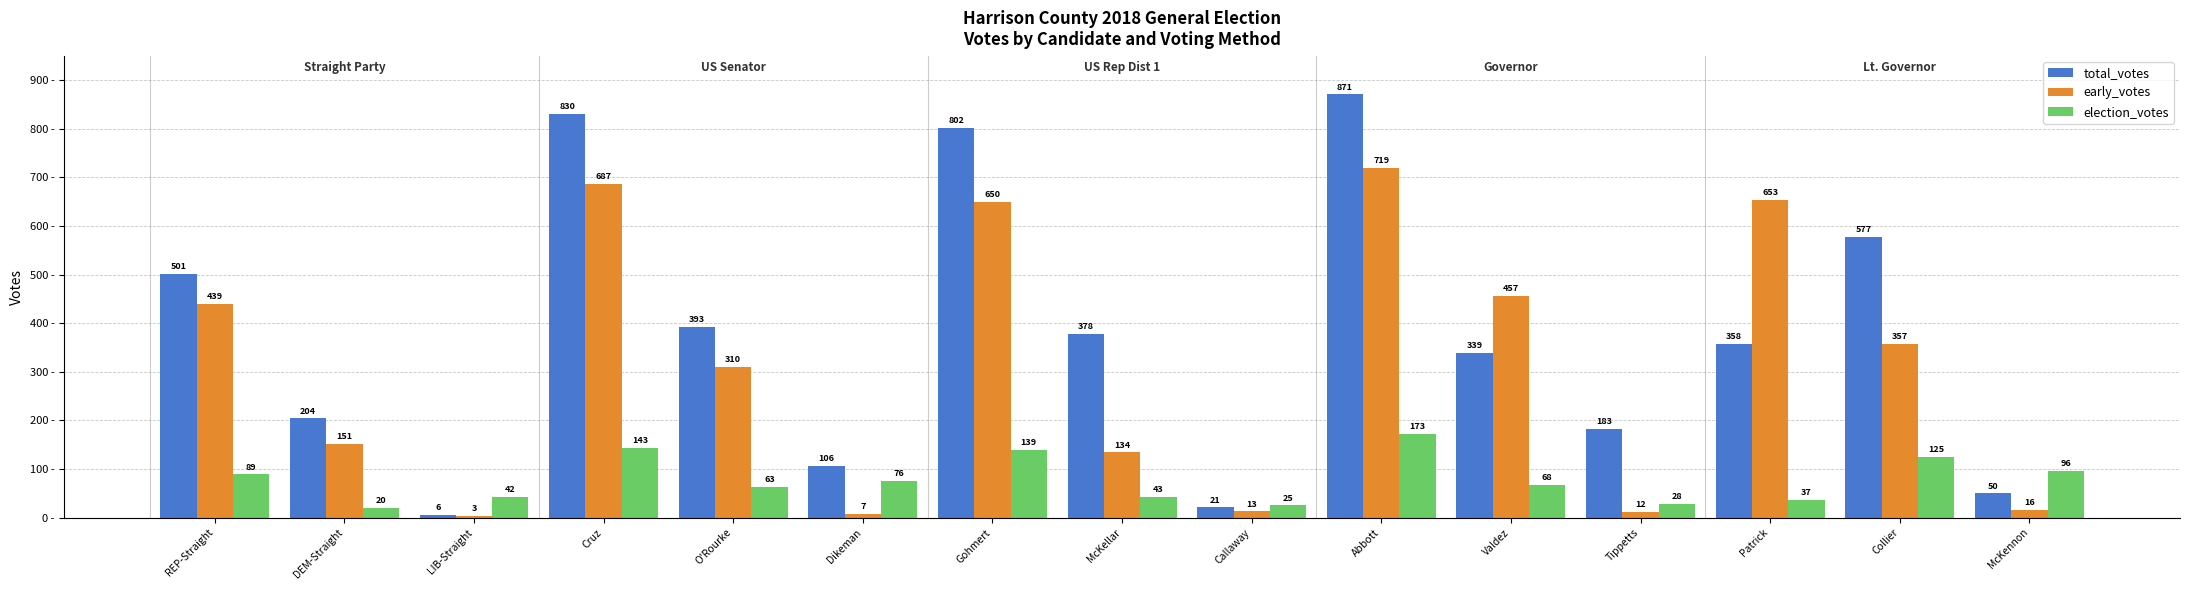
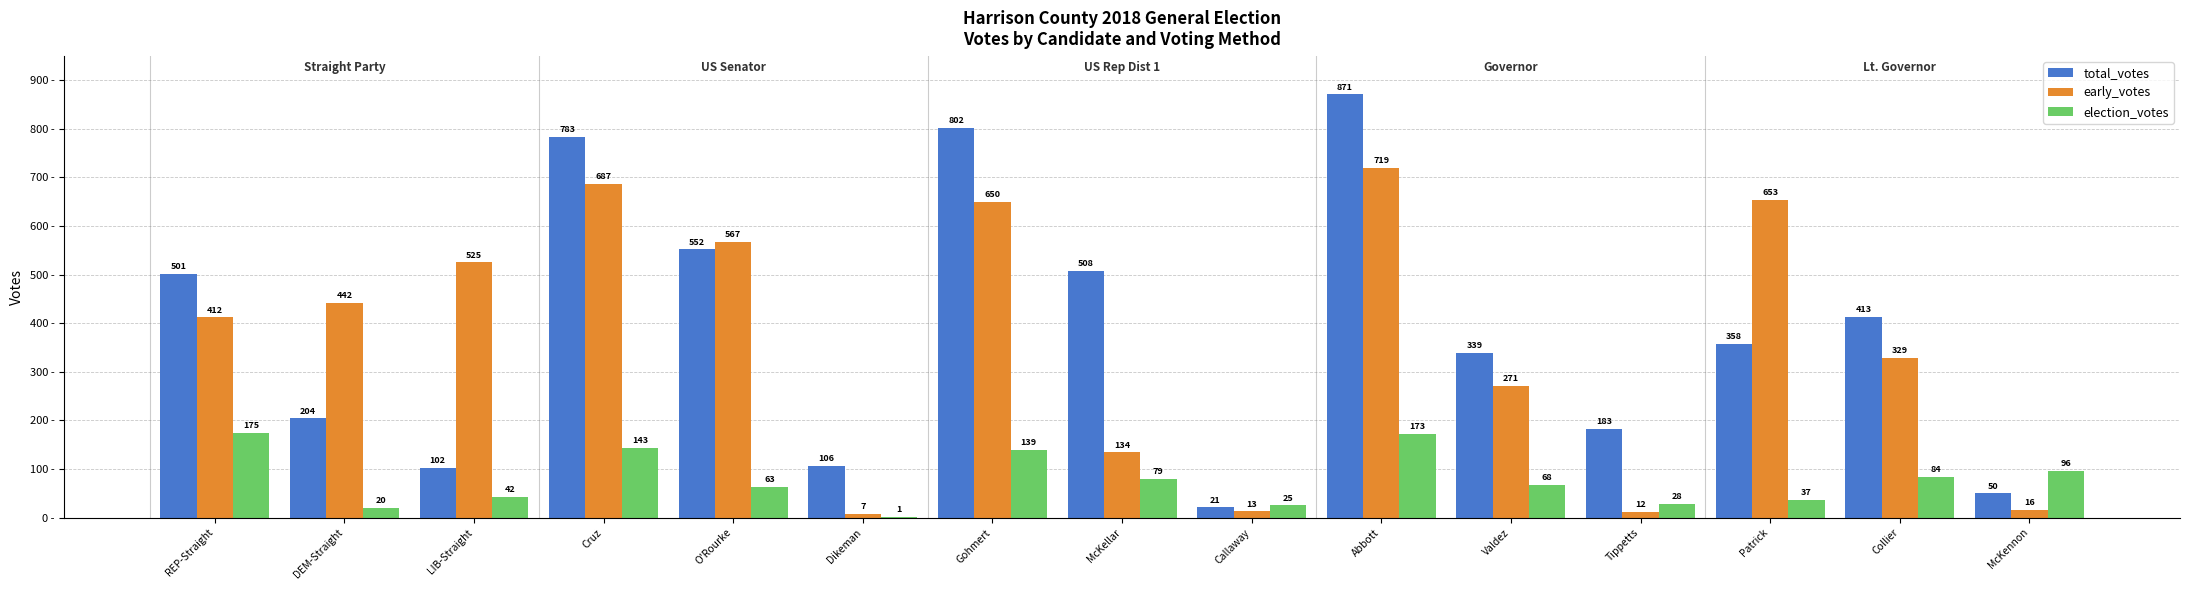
  {
    "total_votes": {
      "REP-Straight": 501,
      "DEM-Straight": 204,
-     "LIB-Straight": 6,
-     "Cruz": 830,
-     "O'Rourke": 393,
+     "LIB-Straight": 102,
+     "Cruz": 783,
+     "O'Rourke": 552,
      "Dikeman": 106,
      "Gohmert": 802,
-     "McKellar": 378,
+     "McKellar": 508,
      "Callaway": 21,
      "Abbott": 871,
      "Valdez": 339,
      "Tippetts": 183,
      "Patrick": 358,
-     "Collier": 577,
+     "Collier": 413,
      "McKennon": 50
    },
    "early_votes": {
-     "REP-Straight": 439,
-     "DEM-Straight": 151,
-     "LIB-Straight": 3,
+     "REP-Straight": 412,
+     "DEM-Straight": 442,
+     "LIB-Straight": 525,
      "Cruz": 687,
-     "O'Rourke": 310,
+     "O'Rourke": 567,
      "Dikeman": 7,
      "Gohmert": 650,
      "McKellar": 134,
      "Callaway": 13,
      "Abbott": 719,
-     "Valdez": 457,
+     "Valdez": 271,
      "Tippetts": 12,
      "Patrick": 653,
-     "Collier": 357,
+     "Collier": 329,
      "McKennon": 16
    },
    "election_votes": {
-     "REP-Straight": 89,
+     "REP-Straight": 175,
      "DEM-Straight": 20,
      "LIB-Straight": 42,
      "Cruz": 143,
      "O'Rourke": 63,
-     "Dikeman": 76,
+     "Dikeman": 1,
      "Gohmert": 139,
-     "McKellar": 43,
+     "McKellar": 79,
      "Callaway": 25,
      "Abbott": 173,
      "Valdez": 68,
      "Tippetts": 28,
      "Patrick": 37,
-     "Collier": 125,
+     "Collier": 84,
      "McKennon": 96
    }
  }
